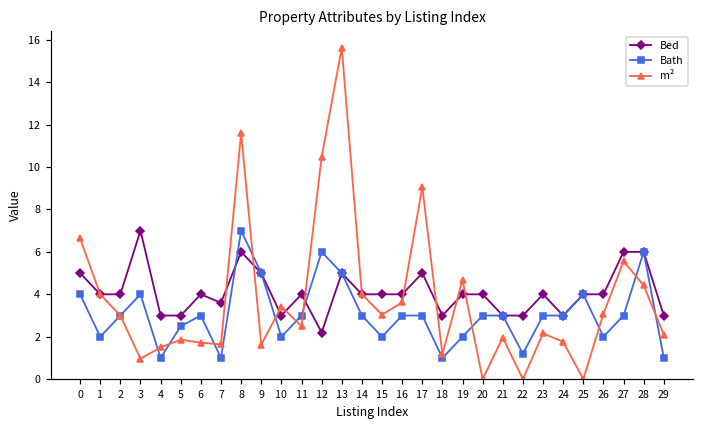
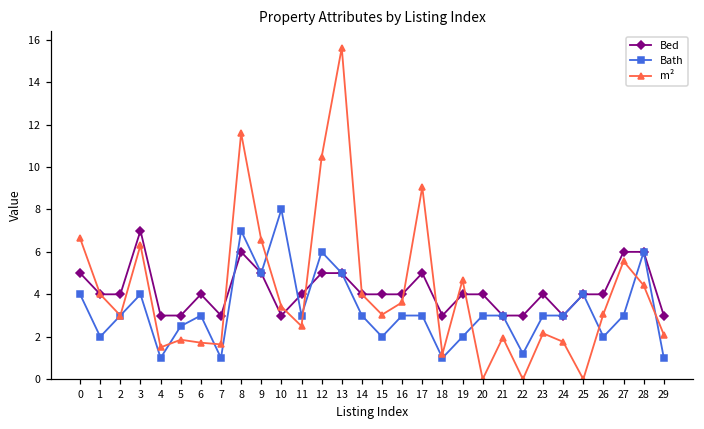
  {
    "Bed": {
      "0": 5.0,
      "2": 4.0,
      "3": 7.0,
      "4": 3.0,
      "5": 3.0,
      "6": 4.0,
-     "7": 3.6,
+     "7": 3.0,
      "8": 6.0,
      "10": 3.0,
      "11": 4.0,
-     "12": 2.2,
+     "12": 5.0,
      "15": 4.0,
      "16": 4.0,
      "17": 5.0,
      "18": 3.0,
      "19": 4.0,
      "20": 4.0,
      "22": 3.0,
      "23": 4.0,
      "26": 4.0,
      "27": 6.0,
      "29": 3.0
    },
    "Bath": {
      "0": 4,
      "1": 2,
      "3": 4,
      "4": 1,
      "5": 2.5,
      "6": 3,
      "7": 1,
      "8": 7,
-     "10": 2,
+     "10": 8,
      "11": 3,
      "12": 6,
      "14": 3,
      "15": 2,
      "16": 3,
      "17": 3,
      "18": 1,
      "19": 2,
      "20": 3,
      "22": 1.2,
      "23": 3,
      "26": 2,
      "27": 3,
      "29": 1
    },
    "m²": {
      "0": 6.6,
-     "3": 1.0,
+     "3": 6.3,
      "4": 1.5,
      "5": 1.9,
      "6": 1.7,
      "7": 1.6,
      "8": 11.6,
-     "9": 1.6,
+     "9": 6.6,
      "10": 3.4,
      "11": 2.5,
      "12": 10.5,
      "13": 15.6,
      "15": 3.0,
      "16": 3.6,
      "17": 9.1,
      "18": 1.2,
      "19": 4.7,
      "20": 0.0,
      "21": 2.0,
      "22": 0.0,
      "23": 2.2,
      "24": 1.8,
      "25": 0.0,
      "26": 3.1,
      "27": 5.6,
      "28": 4.4,
      "29": 2.1
    }
  }
